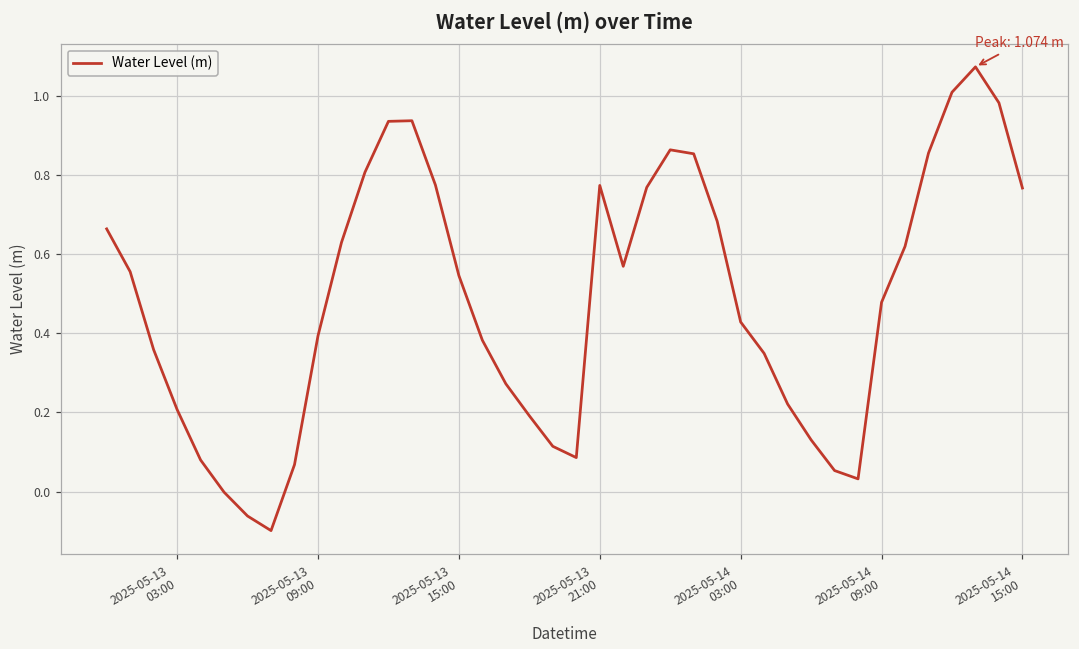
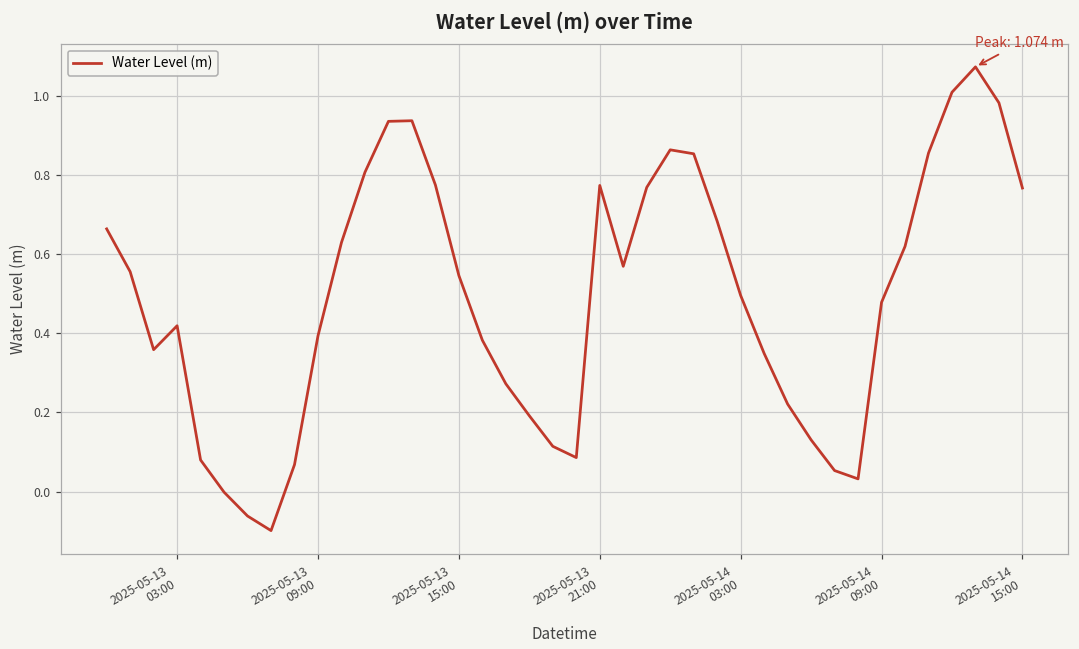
  {
-   "2025-05-13 03:00": 0.21,
+   "2025-05-13 03:00": 0.42,
    "2025-05-13 09:00": 0.39,
    "2025-05-13 15:00": 0.55,
    "2025-05-13 21:00": 0.77,
-   "2025-05-14 03:00": 0.43,
+   "2025-05-14 03:00": 0.50,
    "2025-05-14 09:00": 0.48,
    "2025-05-14 15:00": 0.77
  }
